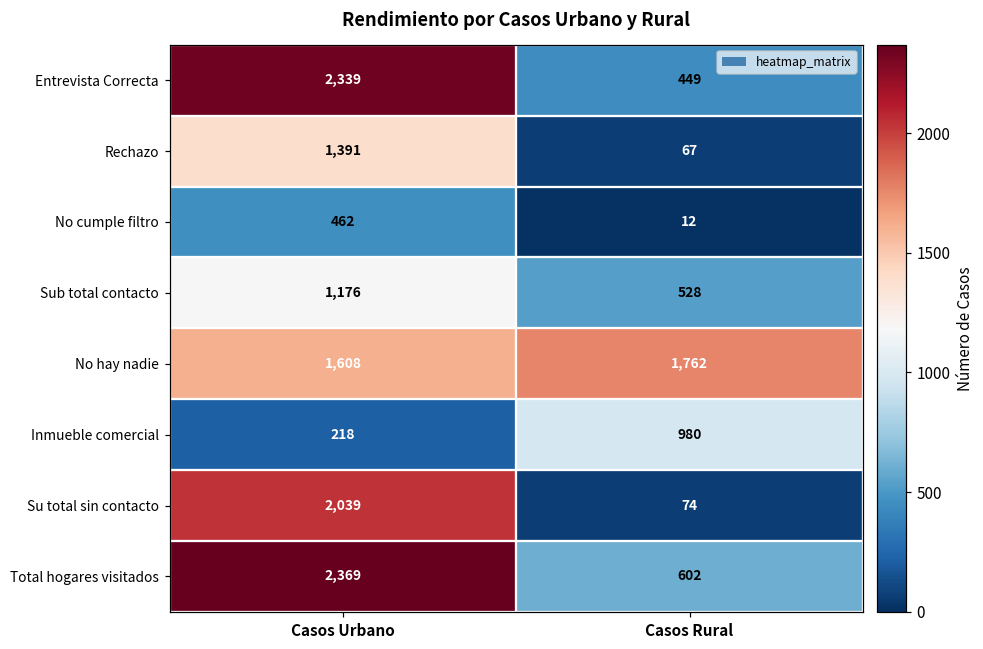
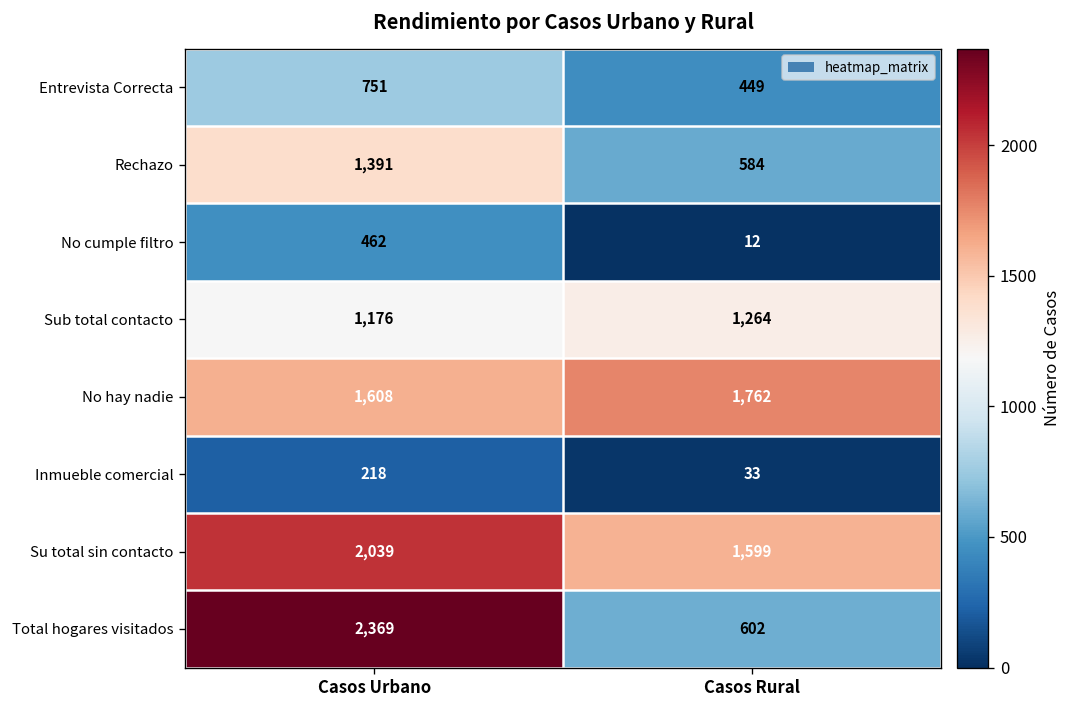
  {
    "Entrevista Correcta": {
-     "Casos Urbano": "2,339",
+     "Casos Urbano": "751",
      "Casos Rural": "449"
    },
    "Rechazo": {
      "Casos Urbano": "1,391",
-     "Casos Rural": "67"
+     "Casos Rural": "584"
    },
    "No cumple filtro": {
      "Casos Urbano": "462",
      "Casos Rural": "12"
    },
    "Sub total contacto": {
      "Casos Urbano": "1,176",
-     "Casos Rural": "528"
+     "Casos Rural": "1,264"
    },
    "No hay nadie": {
      "Casos Urbano": "1,608",
      "Casos Rural": "1,762"
    },
    "Inmueble comercial": {
      "Casos Urbano": "218",
-     "Casos Rural": "980"
+     "Casos Rural": "33"
    },
    "Su total sin contacto": {
      "Casos Urbano": "2,039",
-     "Casos Rural": "74"
+     "Casos Rural": "1,599"
    },
    "Total hogares visitados": {
      "Casos Urbano": "2,369",
      "Casos Rural": "602"
    }
  }
